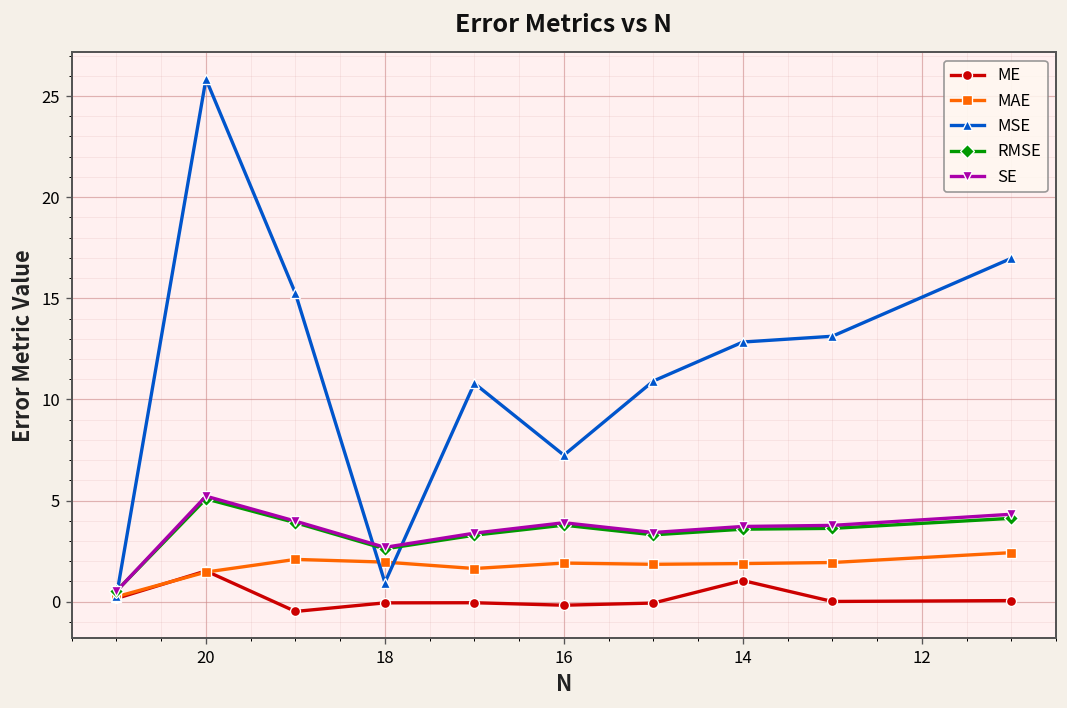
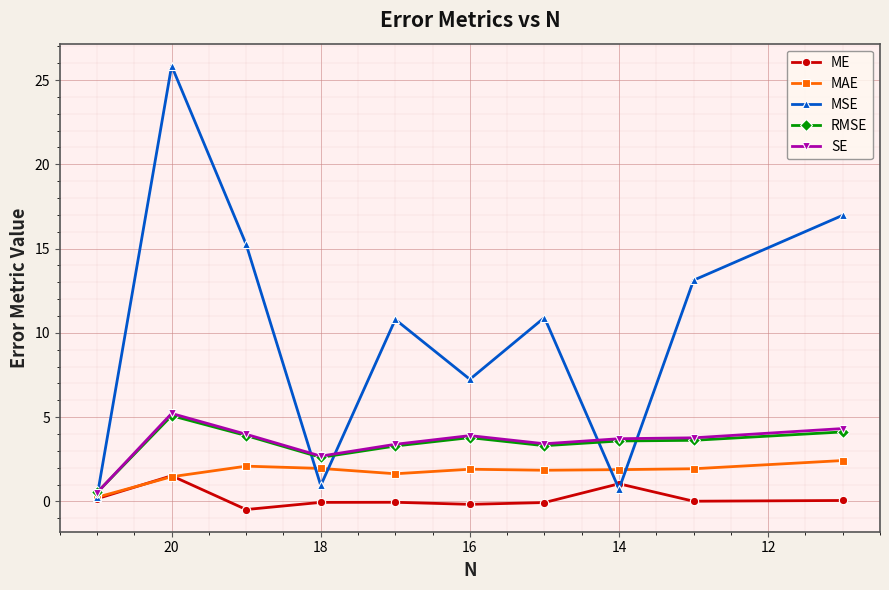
  {
    "ME": {
      "18": -0.1,
      "16": -0.2,
      "14": 1.0
    },
    "MAE": {
      "18": 2.0,
      "16": 1.9,
      "14": 1.9
    },
    "MSE": {
      "20": 25.8,
      "18": 0.9,
      "16": 7.2,
-     "14": 12.8
+     "14": 0.7
    }
  }
